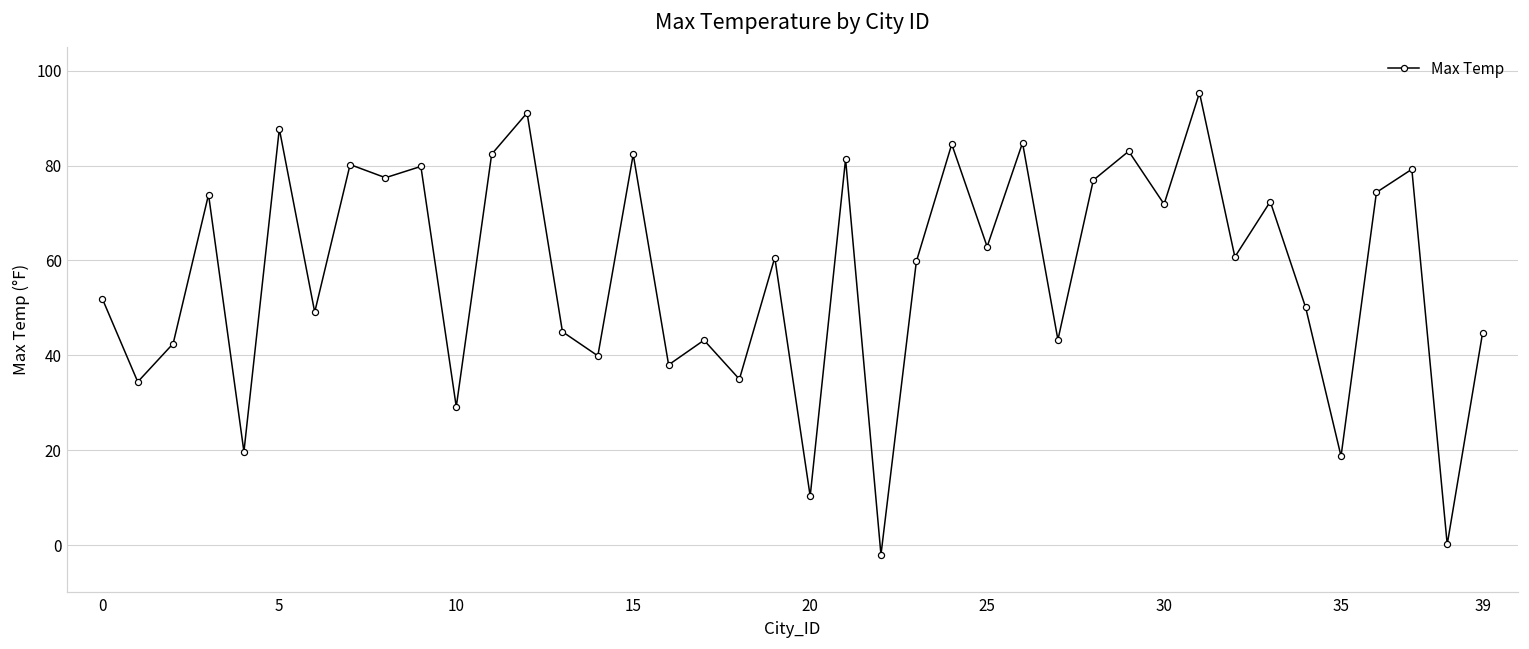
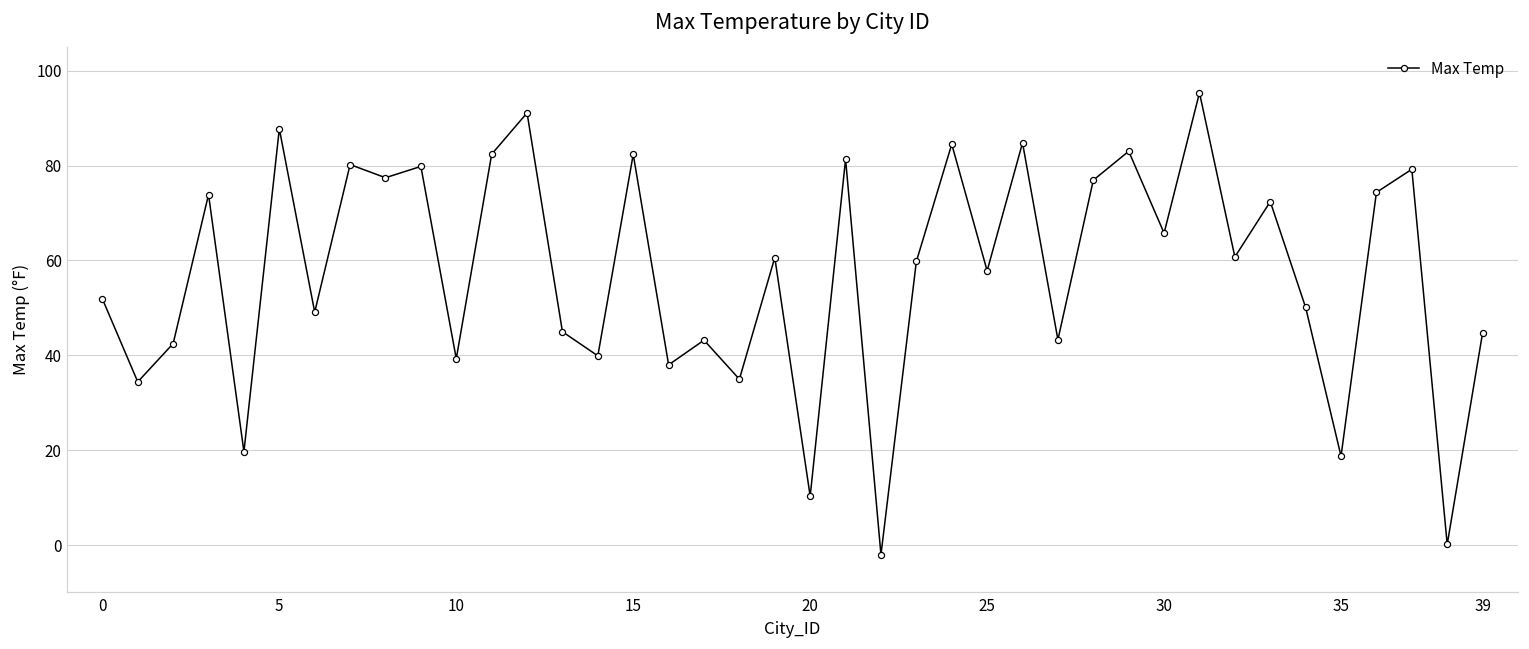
  {
    "0": 52,
    "5": 88,
-   "10": 29,
+   "10": 39,
    "15": 82,
    "20": 10,
-   "25": 63,
-   "30": 72,
+   "25": 58,
+   "30": 66,
    "35": 19,
    "39": 45
  }
